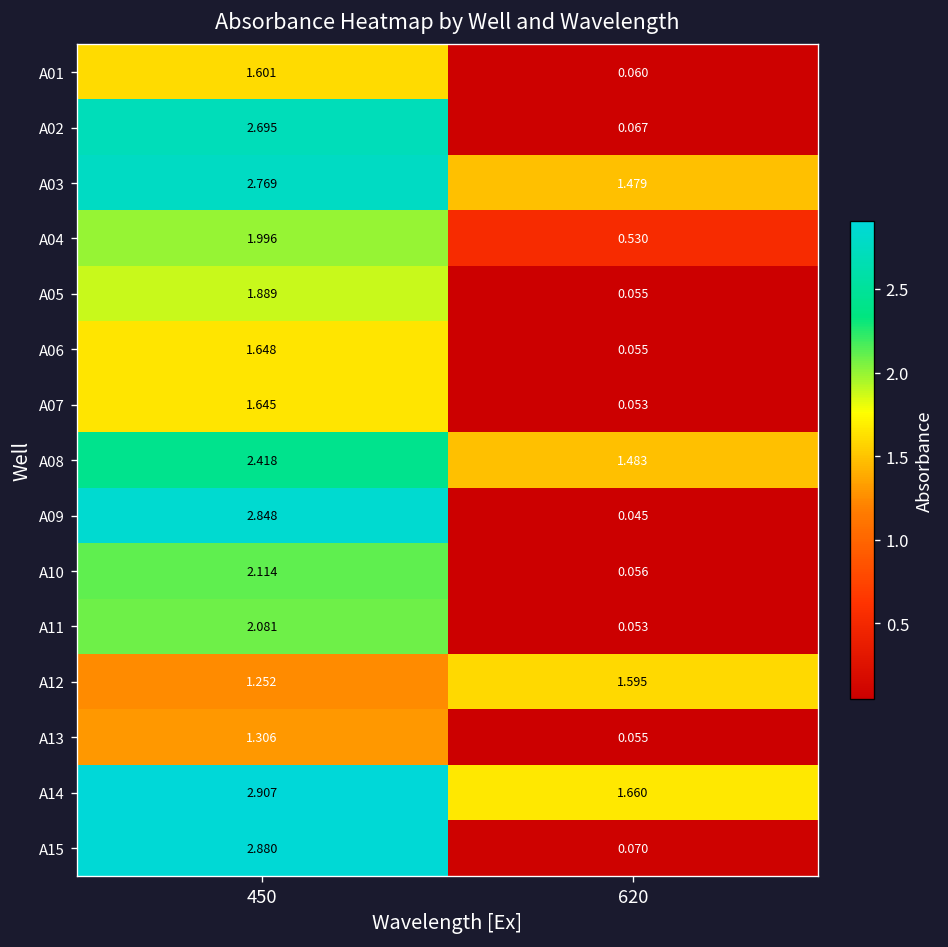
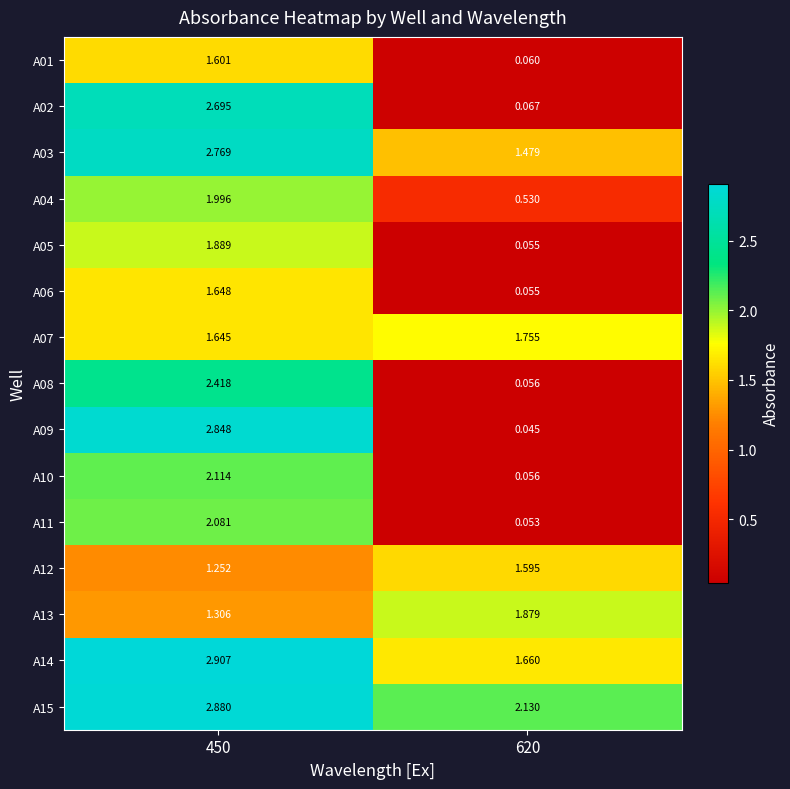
  {
    "A01": {
      "450": 1.601,
      "620": 0.060
    },
    "A02": {
      "450": 2.695,
      "620": 0.067
    },
    "A03": {
      "450": 2.769,
      "620": 1.479
    },
    "A04": {
      "450": 1.996,
      "620": 0.530
    },
    "A05": {
      "450": 1.889,
      "620": 0.055
    },
    "A06": {
      "450": 1.648,
      "620": 0.055
    },
    "A07": {
      "450": 1.645,
-     "620": 0.053
+     "620": 1.755
    },
    "A08": {
      "450": 2.418,
-     "620": 1.483
+     "620": 0.056
    },
    "A09": {
      "450": 2.848,
      "620": 0.045
    },
    "A10": {
      "450": 2.114,
      "620": 0.056
    },
    "A11": {
      "450": 2.081,
      "620": 0.053
    },
    "A12": {
      "450": 1.252,
      "620": 1.595
    },
    "A13": {
      "450": 1.306,
-     "620": 0.055
+     "620": 1.879
    },
    "A14": {
      "450": 2.907,
      "620": 1.660
    },
    "A15": {
      "450": 2.880,
-     "620": 0.070
+     "620": 2.130
    }
  }
